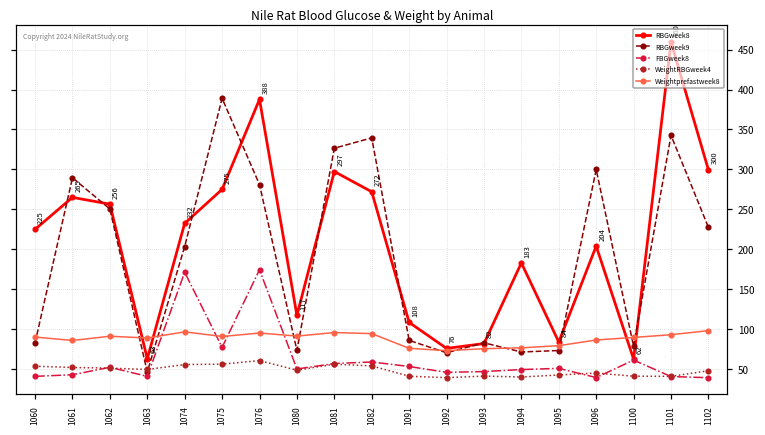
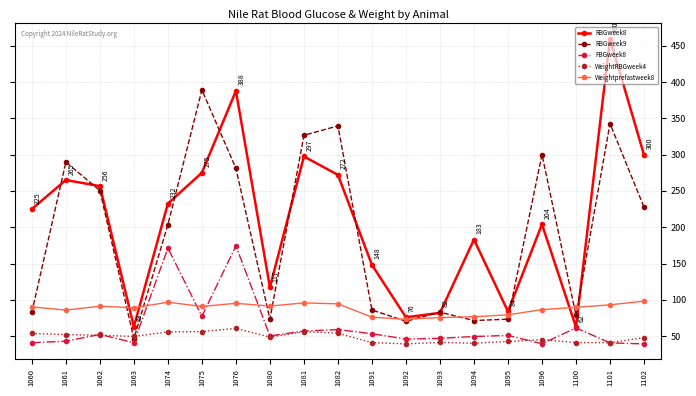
  {
    "RBGweek8": {
      "1060": 225,
      "1062": 256,
      "1063": 63,
      "1074": 232,
      "1075": 275,
      "1076": 388,
      "1080": 117,
      "1081": 297,
      "1082": 272,
-     "1091": 108,
+     "1091": 148,
      "1094": 183,
      "1095": 84,
      "1096": 204,
      "1102": 300
    },
    "RBGweek9": {
      "1060": 80,
      "1062": 250,
      "1074": 200,
      "1075": 390,
      "1076": 280,
      "1080": 70,
      "1082": 340,
      "1091": 90,
      "1094": 70,
      "1095": 70,
      "1096": 300,
      "1101": 340,
      "1102": 230
    },
    "Weightprefastweek8": {
      "1060": 90,
      "1061": 90,
      "1062": 90,
      "1074": 100,
      "1075": 90,
      "1076": 100,
      "1080": 90,
      "1081": 100,
      "1082": 90,
      "1091": 80,
      "1094": 80,
      "1095": 80,
      "1096": 90,
      "1100": 90,
      "1101": 90,
      "1102": 100
    }
  }
